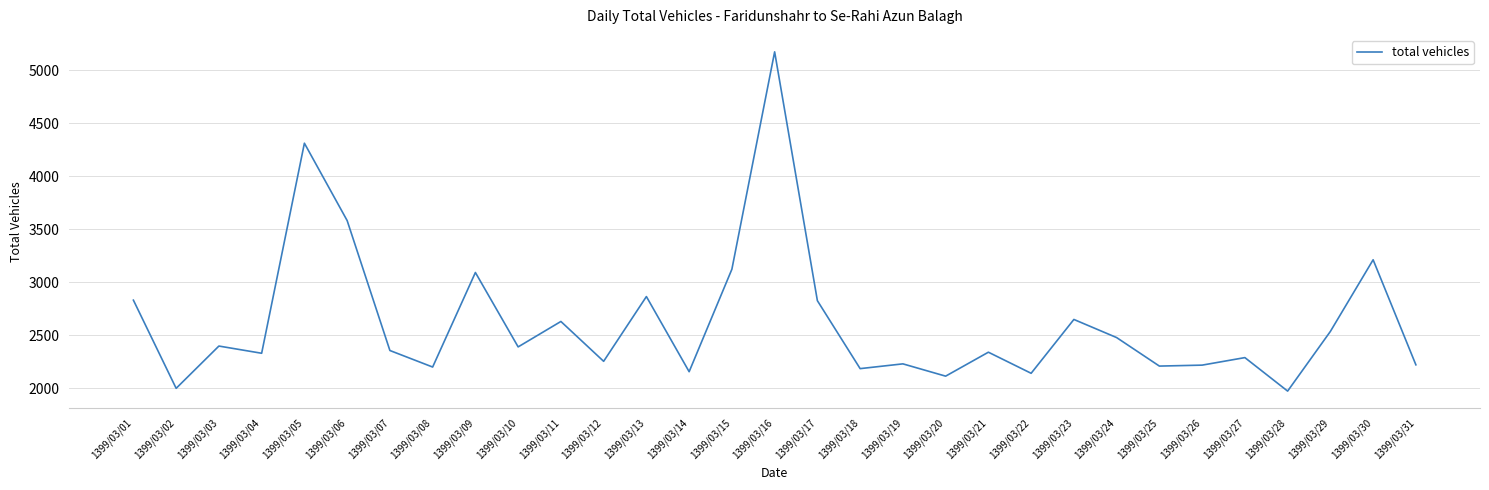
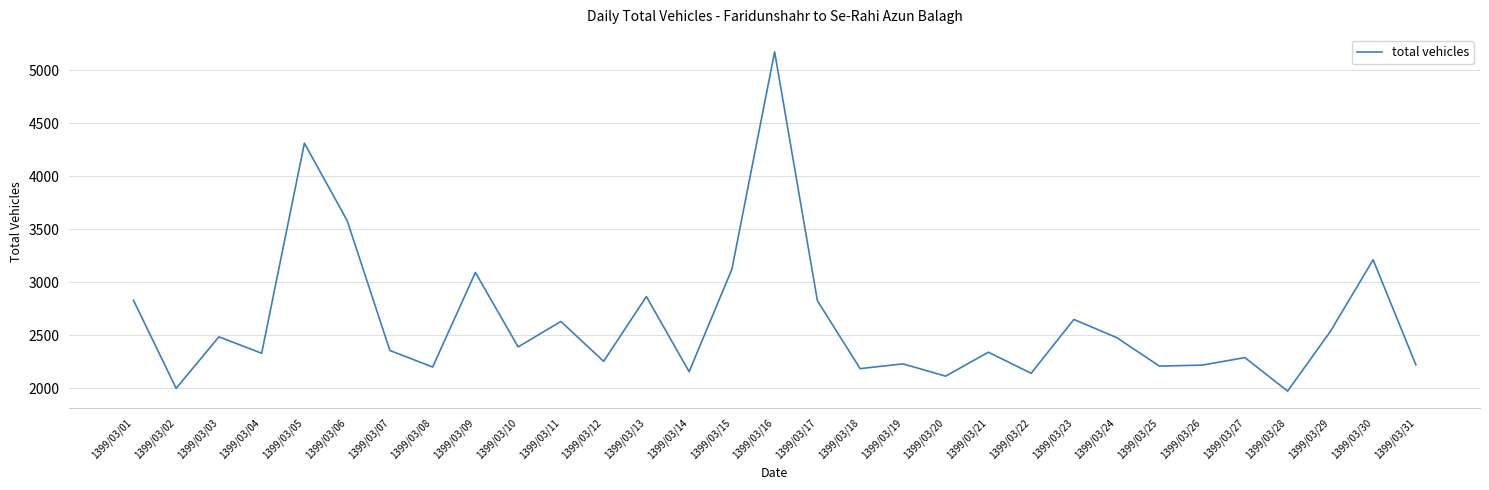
  {
    "1399/03/01": 2830,
    "1399/03/02": 2000,
-   "1399/03/03": 2400,
+   "1399/03/03": 2490,
    "1399/03/04": 2330,
    "1399/03/05": 4310,
    "1399/03/06": 3580,
    "1399/03/07": 2360,
    "1399/03/08": 2200,
    "1399/03/09": 3090,
    "1399/03/10": 2390,
    "1399/03/11": 2630,
    "1399/03/12": 2260,
    "1399/03/13": 2870,
    "1399/03/14": 2160,
    "1399/03/15": 3120,
    "1399/03/16": 5180,
    "1399/03/17": 2830,
    "1399/03/18": 2190,
    "1399/03/19": 2230,
    "1399/03/20": 2120,
    "1399/03/21": 2340,
    "1399/03/22": 2140,
    "1399/03/23": 2650,
    "1399/03/24": 2480,
    "1399/03/25": 2210,
    "1399/03/26": 2220,
    "1399/03/27": 2290,
    "1399/03/28": 1970,
    "1399/03/29": 2540,
    "1399/03/30": 3210,
    "1399/03/31": 2220
  }
